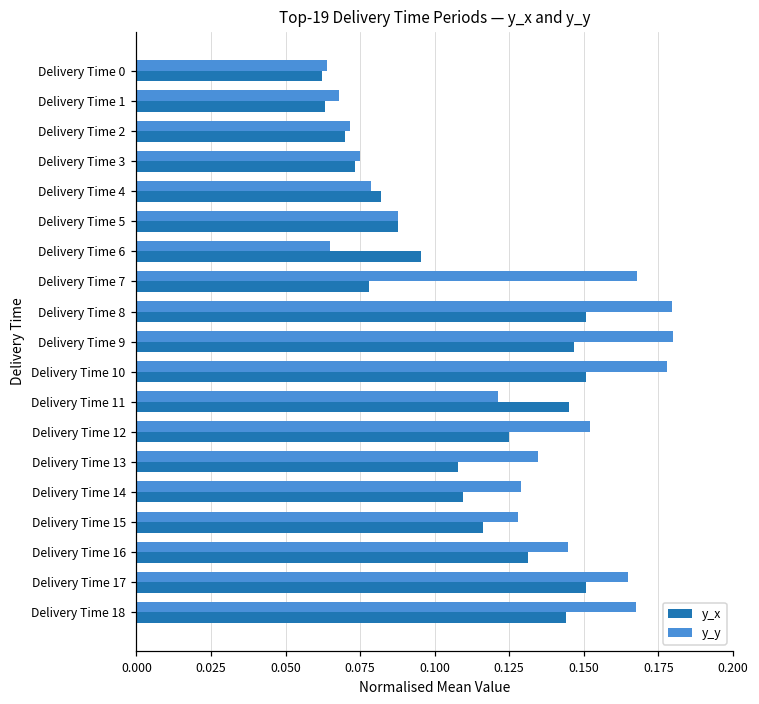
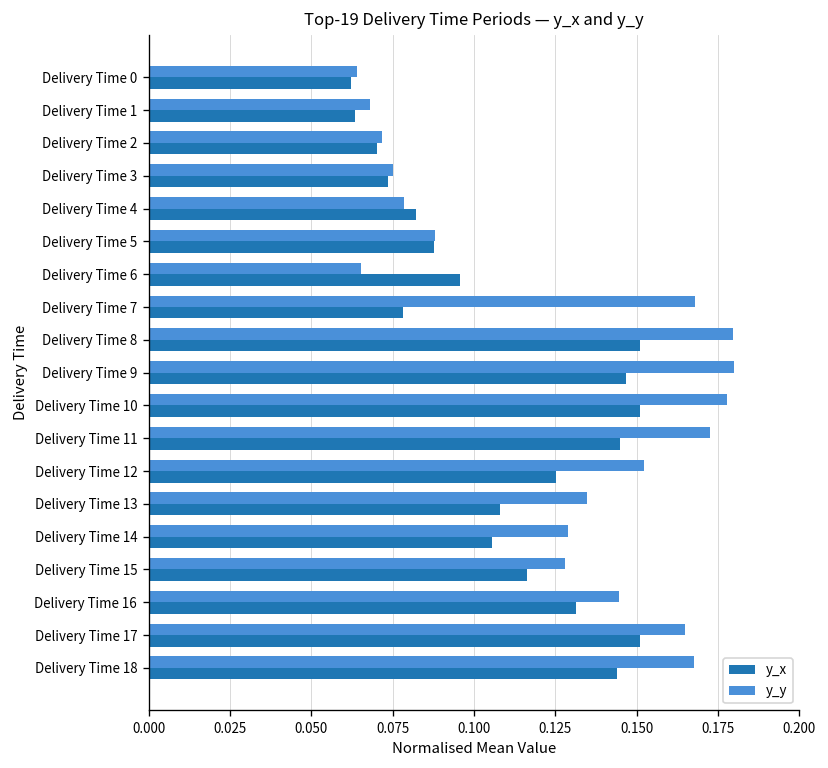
  {
    "y_x": {
      "Delivery Time 0": 0.062,
      "Delivery Time 1": 0.063,
      "Delivery Time 2": 0.070,
      "Delivery Time 3": 0.073,
      "Delivery Time 4": 0.082,
      "Delivery Time 5": 0.088,
      "Delivery Time 6": 0.096,
      "Delivery Time 7": 0.078,
      "Delivery Time 8": 0.151,
      "Delivery Time 9": 0.147,
      "Delivery Time 10": 0.151,
      "Delivery Time 11": 0.145,
      "Delivery Time 12": 0.125,
      "Delivery Time 13": 0.108,
-     "Delivery Time 14": 0.109,
+     "Delivery Time 14": 0.105,
      "Delivery Time 15": 0.116,
      "Delivery Time 16": 0.131,
      "Delivery Time 17": 0.151,
      "Delivery Time 18": 0.144
    },
    "y_y": {
      "Delivery Time 0": 0.064,
      "Delivery Time 1": 0.068,
      "Delivery Time 2": 0.072,
      "Delivery Time 3": 0.075,
      "Delivery Time 4": 0.079,
      "Delivery Time 5": 0.088,
      "Delivery Time 6": 0.065,
      "Delivery Time 7": 0.168,
      "Delivery Time 8": 0.180,
      "Delivery Time 9": 0.180,
      "Delivery Time 10": 0.178,
-     "Delivery Time 11": 0.121,
+     "Delivery Time 11": 0.172,
      "Delivery Time 12": 0.152,
      "Delivery Time 13": 0.135,
      "Delivery Time 14": 0.129,
      "Delivery Time 15": 0.128,
      "Delivery Time 16": 0.145,
      "Delivery Time 17": 0.165,
      "Delivery Time 18": 0.168
    }
  }
